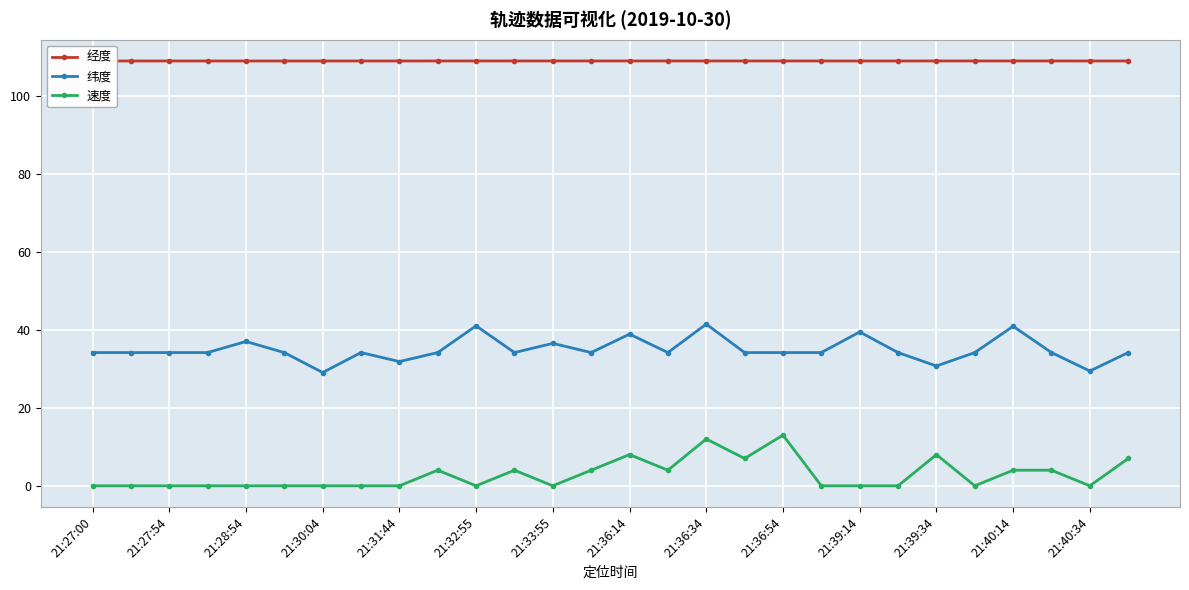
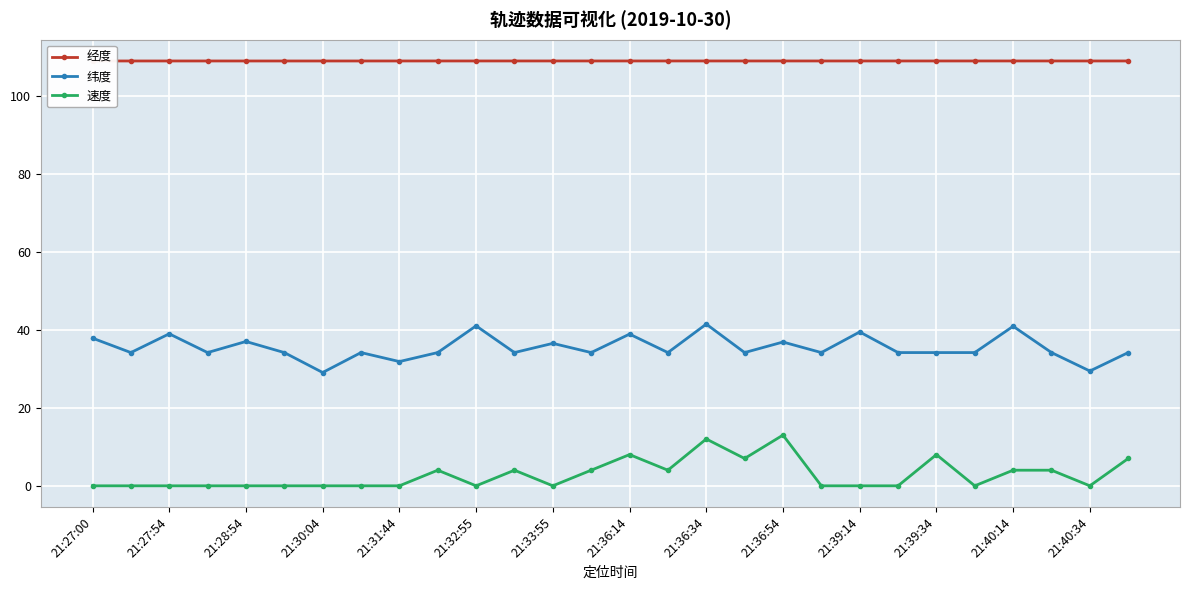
  {
    "经度": {
      "21:27:54": 109,
      "21:28:54": 109,
      "21:30:04": 109,
      "21:31:44": 109,
      "21:32:55": 109,
      "21:33:55": 109,
      "21:36:14": 109,
      "21:36:34": 109,
      "21:36:54": 109,
      "21:39:14": 109,
      "21:39:34": 109,
      "21:40:14": 109,
      "21:40:34": 109
    },
    "纬度": {
-     "21:27:00": 34,
-     "21:27:54": 34,
+     "21:27:00": 38,
+     "21:27:54": 39,
      "21:28:54": 37,
      "21:30:04": 29,
      "21:31:44": 32,
      "21:32:55": 41,
      "21:33:55": 37,
      "21:36:14": 39,
      "21:36:34": 41,
-     "21:36:54": 34,
+     "21:36:54": 37,
      "21:39:14": 39,
-     "21:39:34": 31,
+     "21:39:34": 34,
      "21:40:14": 41,
      "21:40:34": 29
    },
    "速度": {
      "21:27:00": 0,
      "21:27:54": 0,
      "21:28:54": 0,
      "21:30:04": 0,
      "21:31:44": 0,
      "21:32:55": 0,
      "21:33:55": 0,
      "21:36:14": 8,
      "21:36:34": 12,
      "21:36:54": 13,
      "21:39:14": 0,
      "21:39:34": 8,
      "21:40:14": 4,
      "21:40:34": 0
    }
  }
